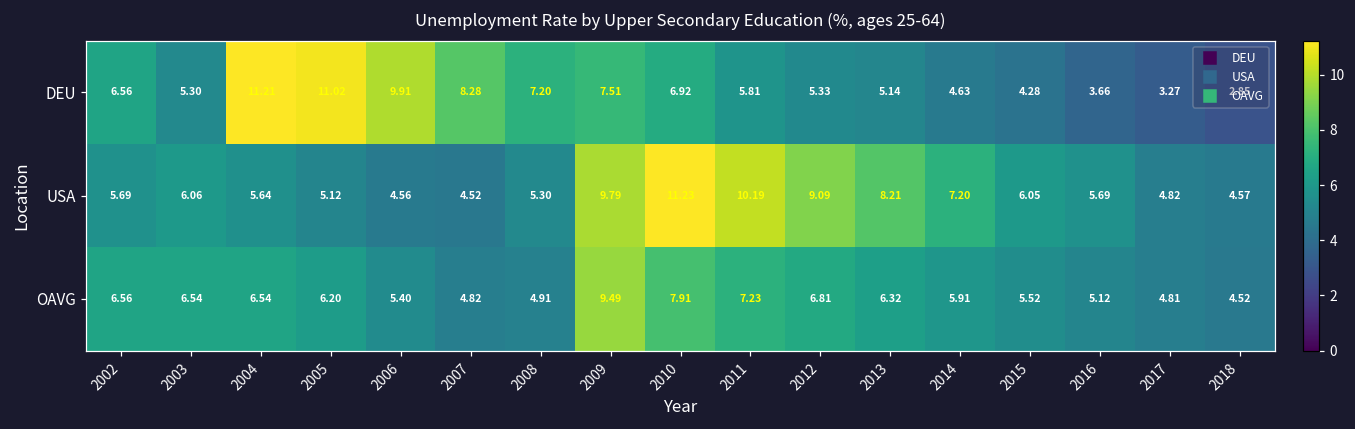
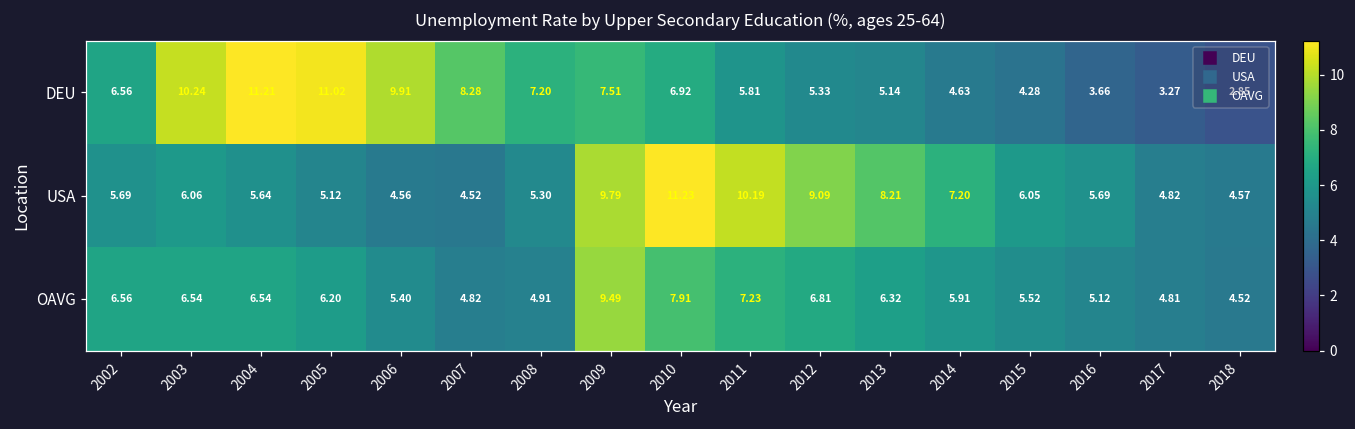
  {
    "DEU": {
      "2002": 6.56,
-     "2003": 5.30,
+     "2003": 10.24,
      "2006": 9.91,
      "2007": 8.28,
      "2008": 7.20,
      "2009": 7.51,
      "2010": 6.92,
      "2011": 5.81,
      "2012": 5.33,
      "2013": 5.14,
      "2014": 4.63,
      "2015": 4.28,
      "2016": 3.66,
      "2017": 3.27
    },
    "USA": {
      "2002": 5.69,
      "2003": 6.06,
      "2004": 5.64,
      "2005": 5.12,
      "2006": 4.56,
      "2007": 4.52,
      "2008": 5.30,
      "2009": 9.79,
      "2011": 10.19,
      "2012": 9.09,
      "2013": 8.21,
      "2014": 7.20,
      "2015": 6.05,
      "2016": 5.69,
      "2017": 4.82,
      "2018": 4.57
    },
    "OAVG": {
      "2002": 6.56,
      "2003": 6.54,
      "2004": 6.54,
      "2005": 6.20,
      "2006": 5.40,
      "2007": 4.82,
      "2008": 4.91,
      "2009": 9.49,
      "2010": 7.91,
      "2011": 7.23,
      "2012": 6.81,
      "2013": 6.32,
      "2014": 5.91,
      "2015": 5.52,
      "2016": 5.12,
      "2017": 4.81,
      "2018": 4.52
    }
  }
